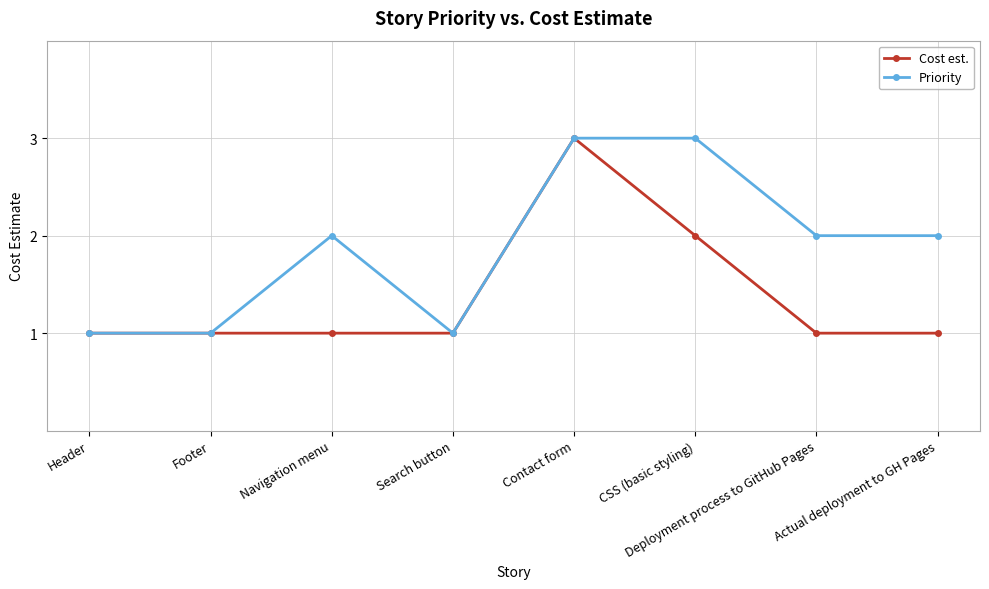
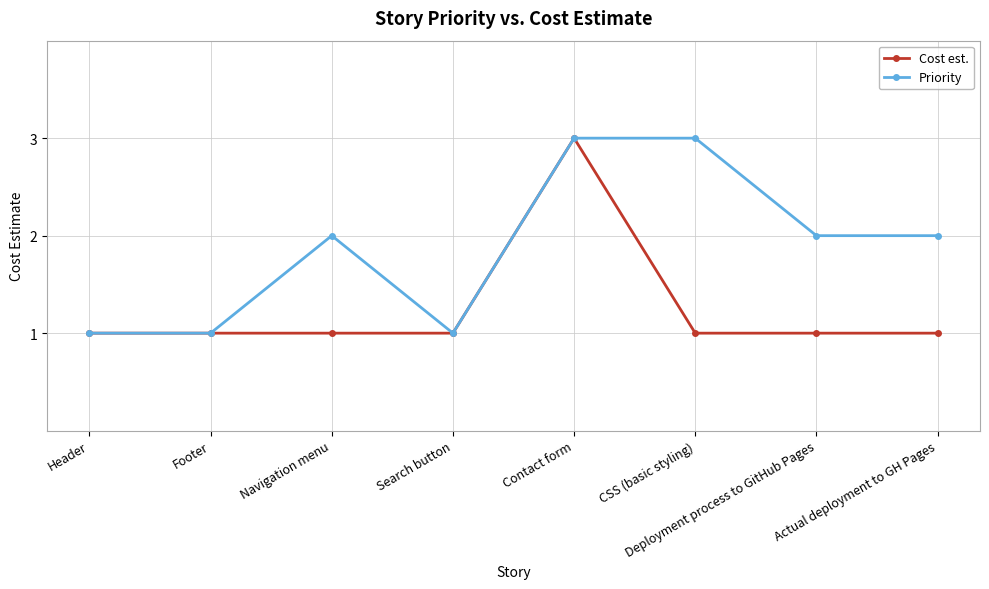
  {
    "Cost est.": {
      "Navigation menu": 1,
-     "CSS (basic styling)": 2,
+     "CSS (basic styling)": 1,
      "Deployment process to GitHub Pages": 1,
      "Actual deployment to GH Pages": 1
    },
    "Priority": {
      "Navigation menu": 2,
      "CSS (basic styling)": 3,
      "Deployment process to GitHub Pages": 2,
      "Actual deployment to GH Pages": 2
    }
  }
